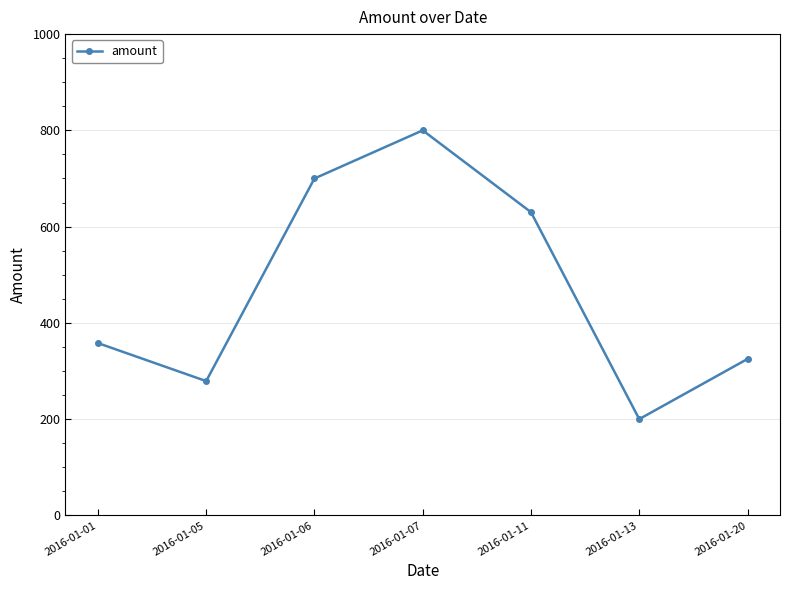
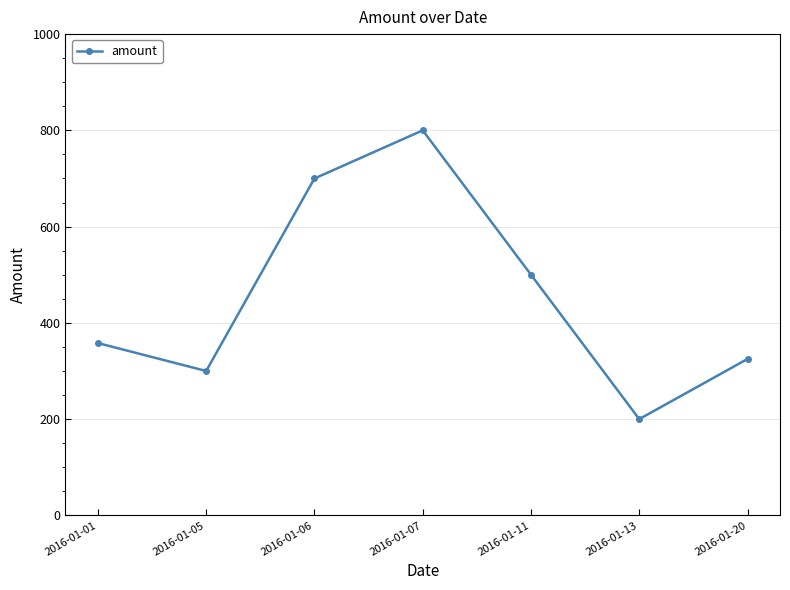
  {
    "2016-01-01": 360,
-   "2016-01-05": 280,
+   "2016-01-05": 300,
    "2016-01-06": 700,
    "2016-01-07": 800,
-   "2016-01-11": 630,
+   "2016-01-11": 500,
    "2016-01-13": 200,
    "2016-01-20": 330
  }
